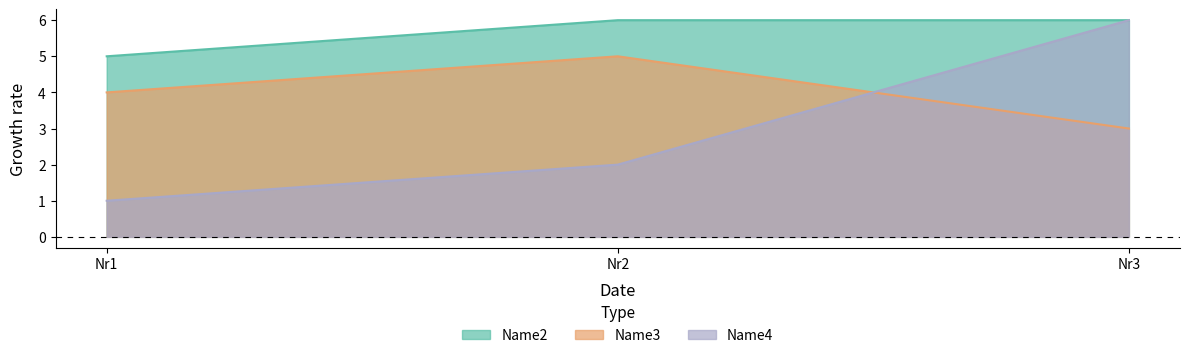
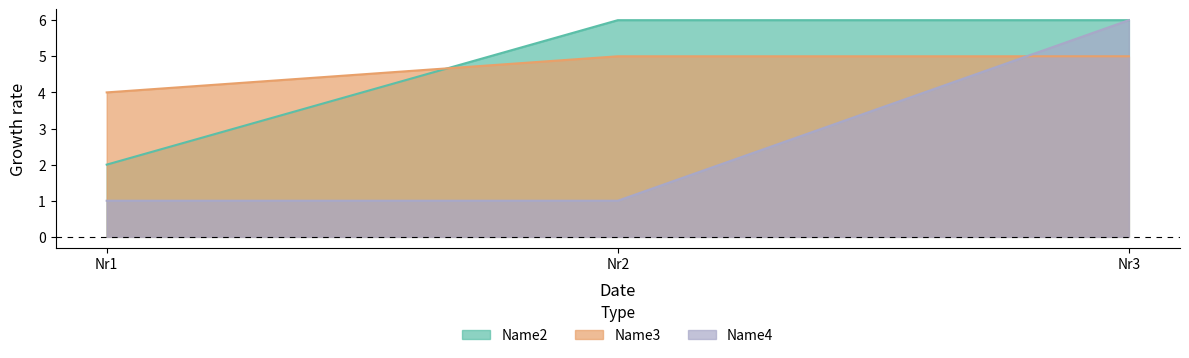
  {
    "Name2": {
-     "Nr1": 5,
+     "Nr1": 2,
      "Nr2": 6
    },
    "Name3": {
      "Nr1": 4,
      "Nr2": 5,
-     "Nr3": 3
+     "Nr3": 5
    },
    "Name4": {
      "Nr1": 1,
-     "Nr2": 2
+     "Nr2": 1
    }
  }
